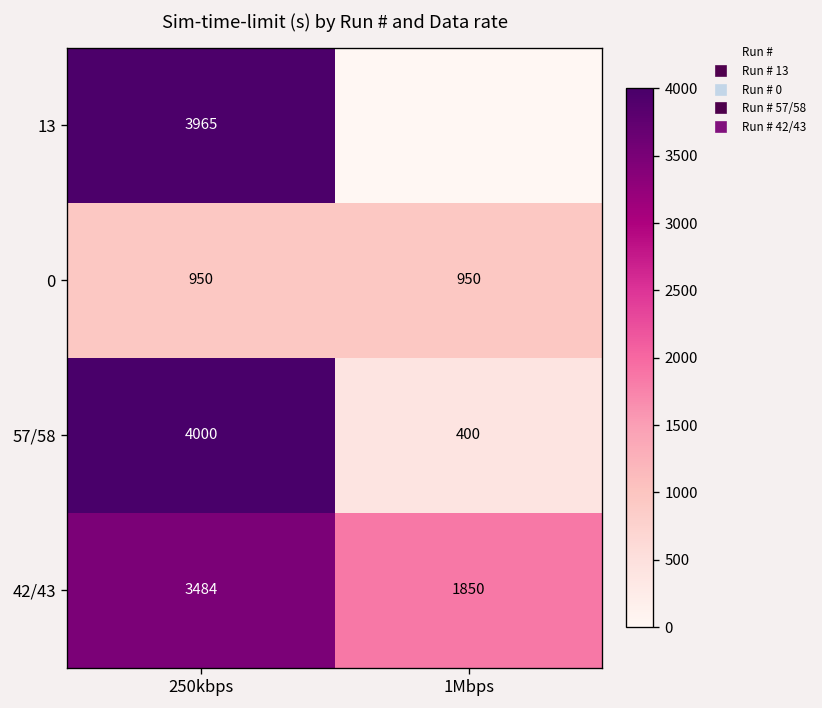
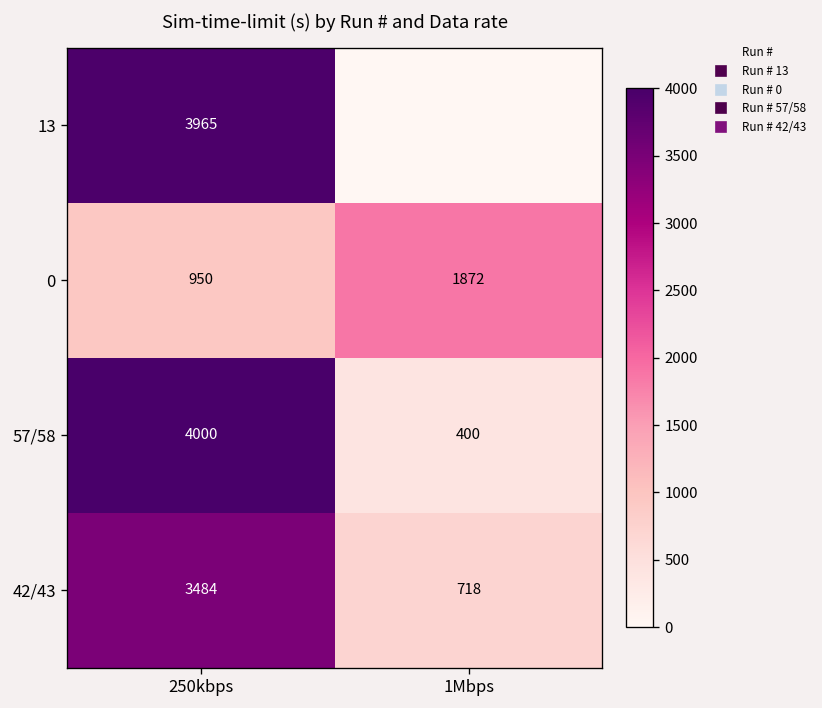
  {
    "13": {
      "250kbps": 3965
    },
    "0": {
      "250kbps": 950,
-     "1Mbps": 950
+     "1Mbps": 1872
    },
    "57/58": {
      "250kbps": 4000,
      "1Mbps": 400
    },
    "42/43": {
      "250kbps": 3484,
-     "1Mbps": 1850
+     "1Mbps": 718
    }
  }
